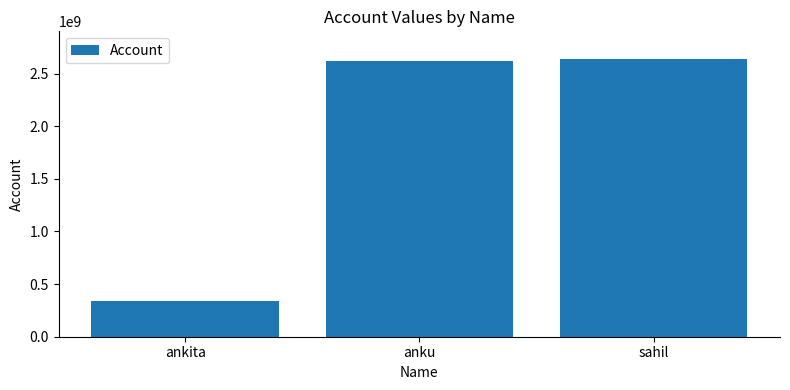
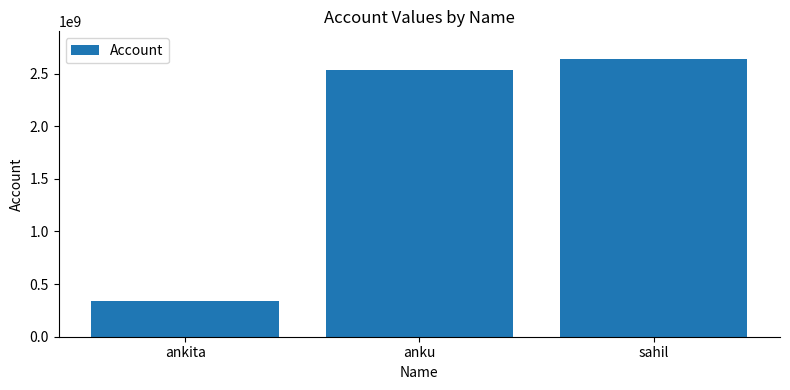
  {
    "ankita": 340000000,
-   "anku": 2620000000,
+   "anku": 2530000000,
    "sahil": 2640000000
  }
